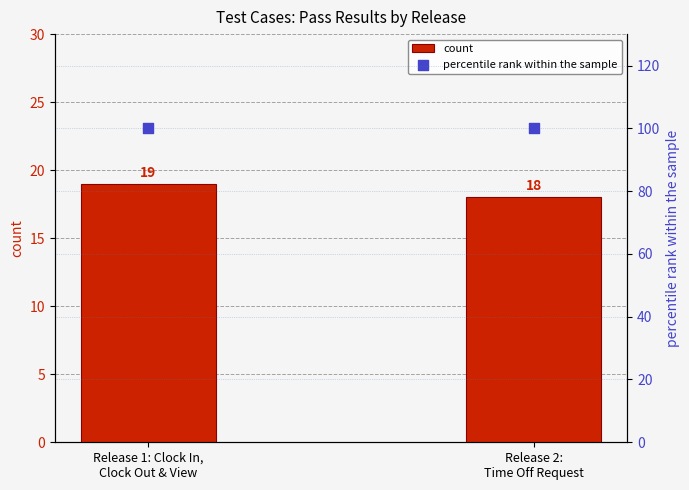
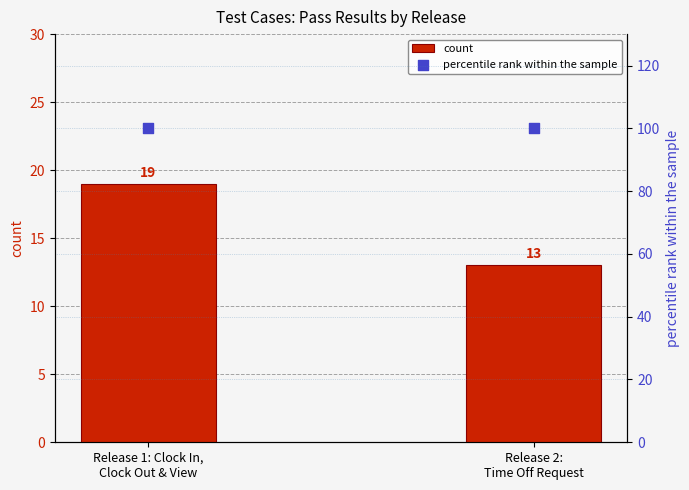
  {
    "count": {
      "Release 1: Clock In, Clock Out & View": 19,
-     "Release 2: Time Off Request": 18
+     "Release 2: Time Off Request": 13
    }
  }
